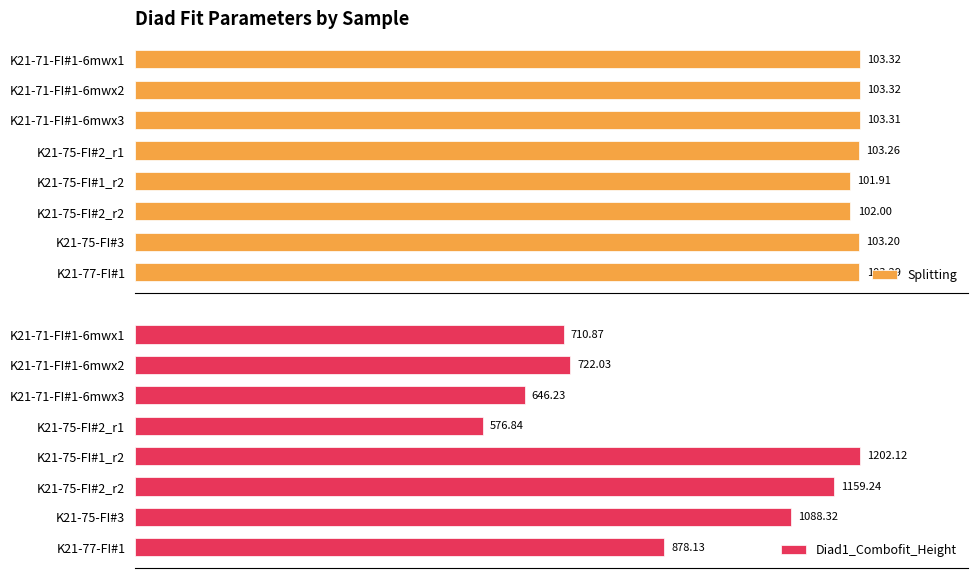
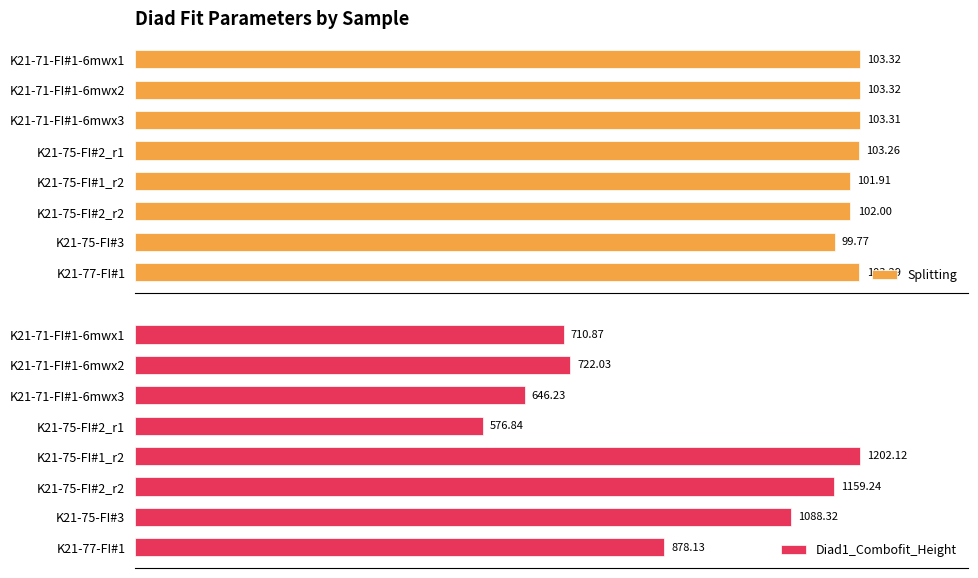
  {
    "Diad Fit Parameters by Sample": {
      "K21-71-FI#1-6mwx1": 103.32,
      "K21-71-FI#1-6mwx2": 103.32,
      "K21-71-FI#1-6mwx3": 103.31,
      "K21-75-FI#2_r1": 103.26,
      "K21-75-FI#1_r2": 101.91,
      "K21-75-FI#2_r2": 102.00,
-     "K21-75-FI#3": 103.20,
+     "K21-75-FI#3": 99.77,
      "K21-77-FI#1": 103.29
    }
  }
